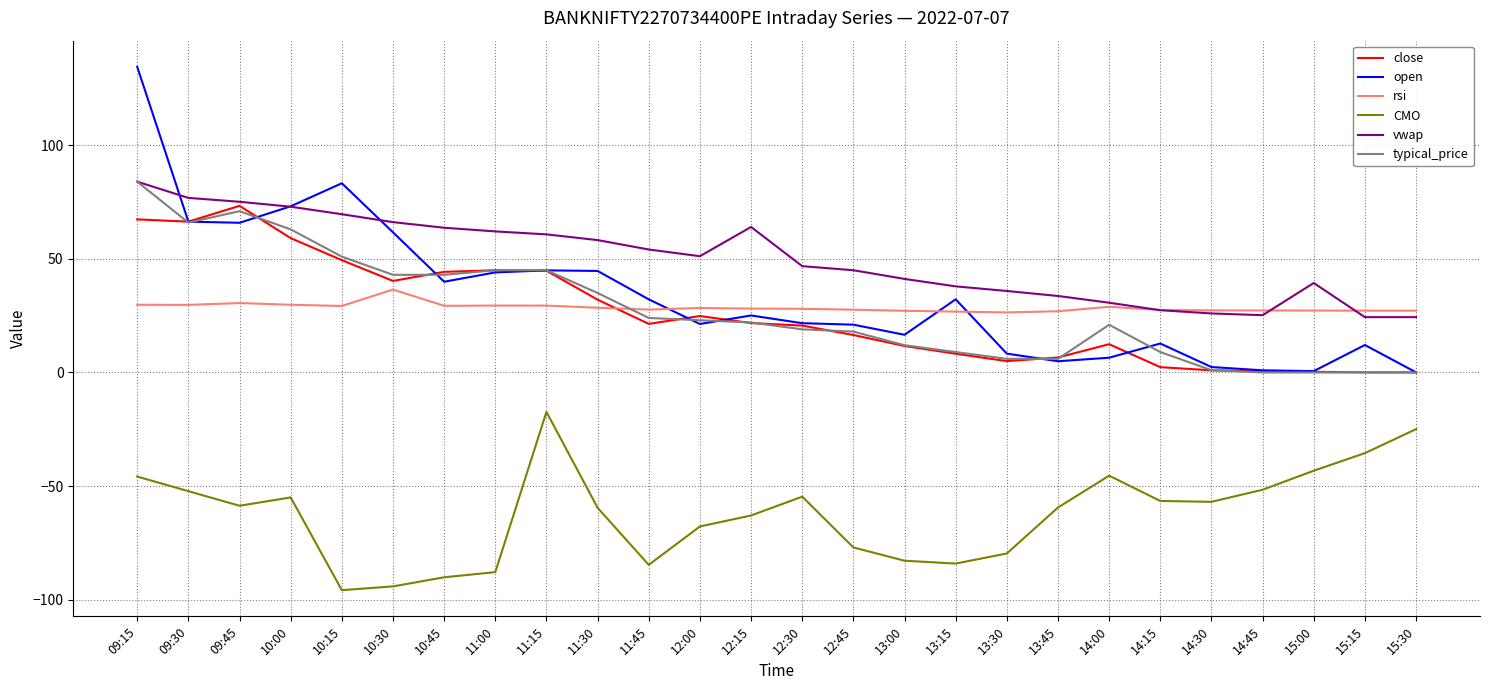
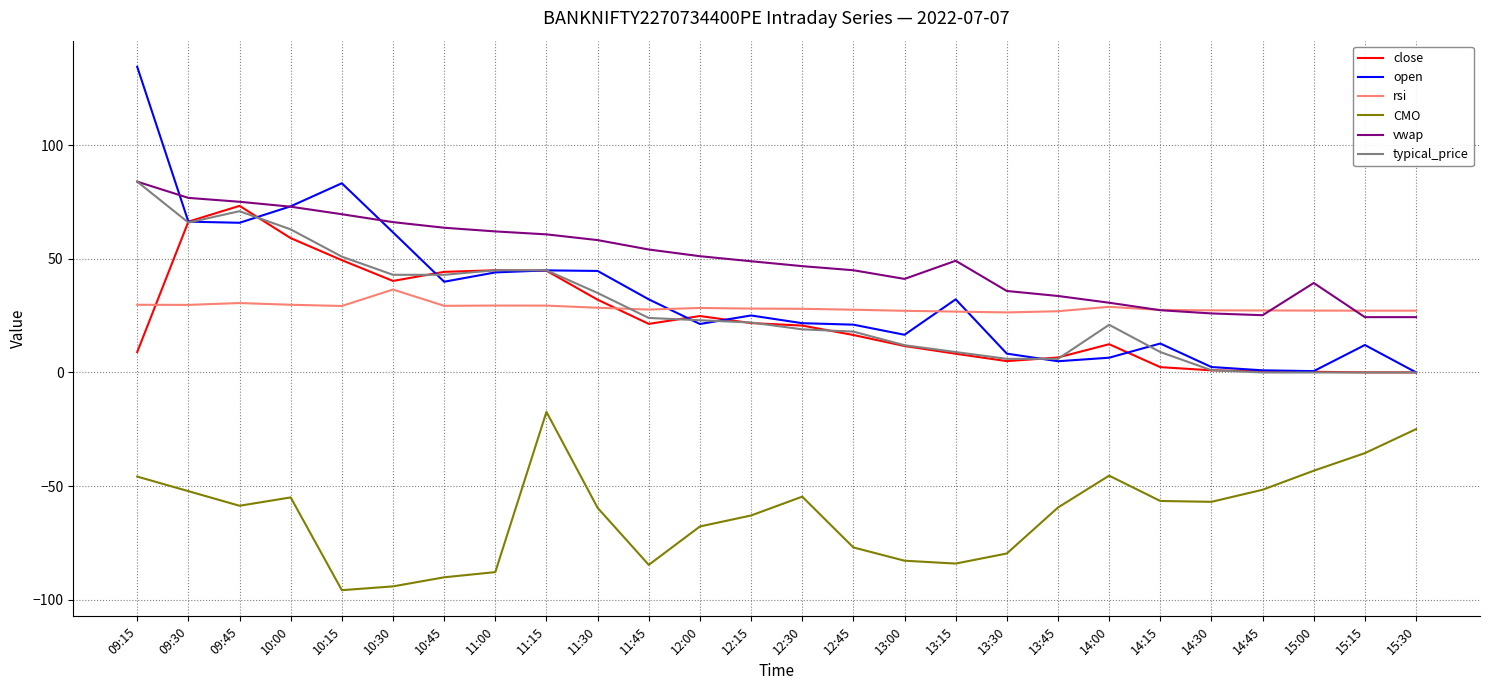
  {
    "close": {
-     "09:15": 67,
+     "09:15": 9,
      "09:45": 73,
      "10:00": 59,
      "10:15": 49,
      "10:30": 40,
      "10:45": 44,
      "11:30": 32,
      "11:45": 21,
      "12:00": 25,
      "12:45": 17,
      "14:00": 12,
      "14:15": 2
    },
    "open": {
      "09:15": 135,
      "09:45": 66,
      "10:15": 83,
      "10:30": 62,
      "10:45": 40,
      "11:30": 45,
      "11:45": 32,
      "12:00": 21,
      "12:15": 25,
      "12:45": 21,
      "13:00": 17,
      "13:15": 32,
      "13:30": 8,
      "14:00": 7,
      "14:15": 13,
      "14:30": 2,
      "15:15": 12
    },
    "rsi": {
      "09:15": 30,
      "09:30": 30,
      "09:45": 31,
      "10:00": 30,
      "10:15": 29,
      "10:30": 37,
      "10:45": 29,
      "11:00": 29,
      "11:15": 29,
      "11:30": 29,
      "11:45": 28,
      "12:00": 28,
      "12:15": 28,
      "12:30": 28,
      "12:45": 28,
      "13:00": 27,
      "13:15": 27,
      "13:30": 26,
      "13:45": 27,
      "14:00": 29,
      "14:30": 27,
      "14:45": 27,
      "15:00": 27,
      "15:15": 27,
      "15:30": 27
    },
    "CMO": {
      "09:15": -46,
      "09:30": -52,
      "09:45": -59,
      "10:00": -55,
      "10:15": -96,
      "10:30": -94,
      "10:45": -90,
      "11:00": -88,
      "11:15": -17,
      "11:30": -60,
      "11:45": -85,
      "12:00": -68,
      "12:15": -63,
      "12:30": -55,
      "12:45": -77,
      "13:00": -83,
      "13:15": -84,
      "13:30": -80,
      "13:45": -59,
      "14:00": -45,
      "14:15": -57,
      "14:30": -57,
      "14:45": -52,
      "15:00": -43,
      "15:15": -36,
      "15:30": -25
    },
    "vwap": {
      "09:30": 77,
      "09:45": 75,
      "10:15": 70,
      "10:30": 66,
      "10:45": 64,
      "11:00": 62,
      "11:15": 61,
      "11:30": 58,
      "11:45": 54,
      "12:00": 51,
-     "12:15": 64,
+     "12:15": 49,
      "12:30": 47,
      "12:45": 45,
      "13:00": 41,
-     "13:15": 38,
+     "13:15": 49,
      "13:30": 36,
      "13:45": 34,
      "14:00": 31,
      "14:30": 26,
      "14:45": 25,
      "15:00": 39,
      "15:15": 24,
      "15:30": 24
    },
    "typical_price": {
      "09:45": 71,
      "10:00": 63,
      "10:15": 51,
      "10:30": 43,
      "10:45": 43,
      "11:30": 35,
      "11:45": 24,
      "12:00": 23,
      "12:30": 19,
      "12:45": 18,
      "14:00": 21,
      "14:15": 9
    }
  }
